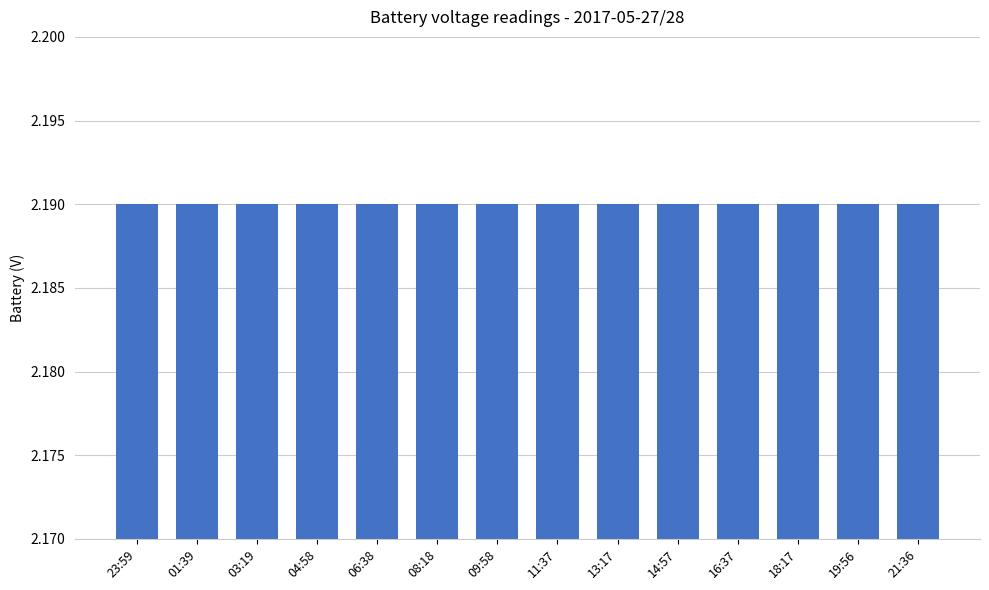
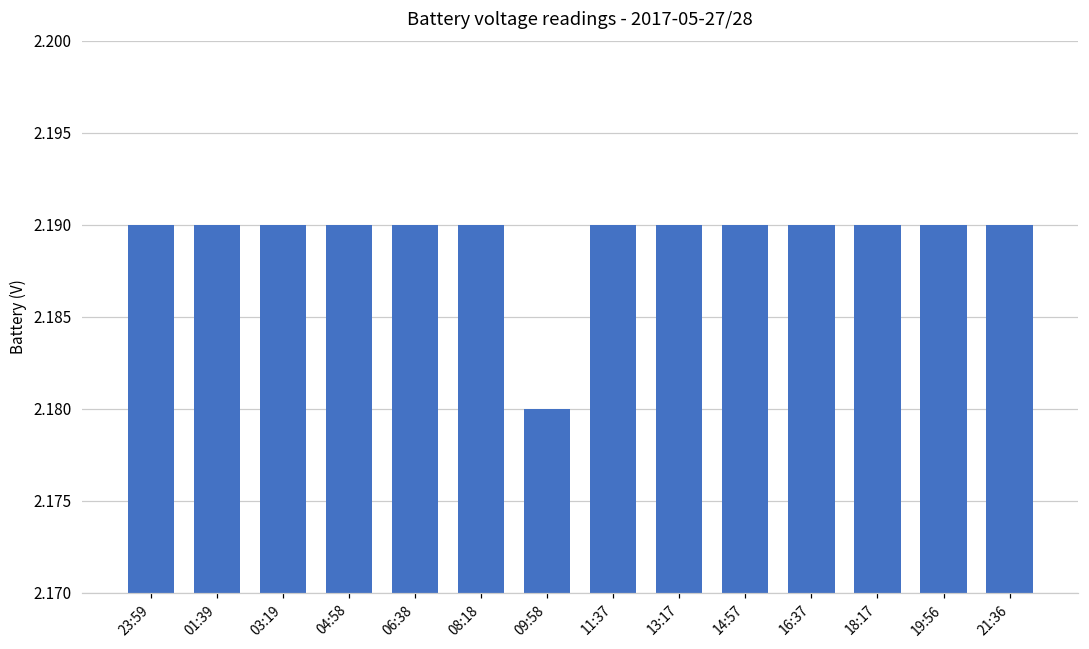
  {
    "23:59": 2.19,
    "01:39": 2.19,
    "03:19": 2.19,
    "04:58": 2.19,
    "06:38": 2.19,
    "08:18": 2.19,
-   "09:58": 2.19,
+   "09:58": 2.18,
    "11:37": 2.19,
    "13:17": 2.19,
    "14:57": 2.19,
    "16:37": 2.19,
    "18:17": 2.19,
    "19:56": 2.19,
    "21:36": 2.19
  }
